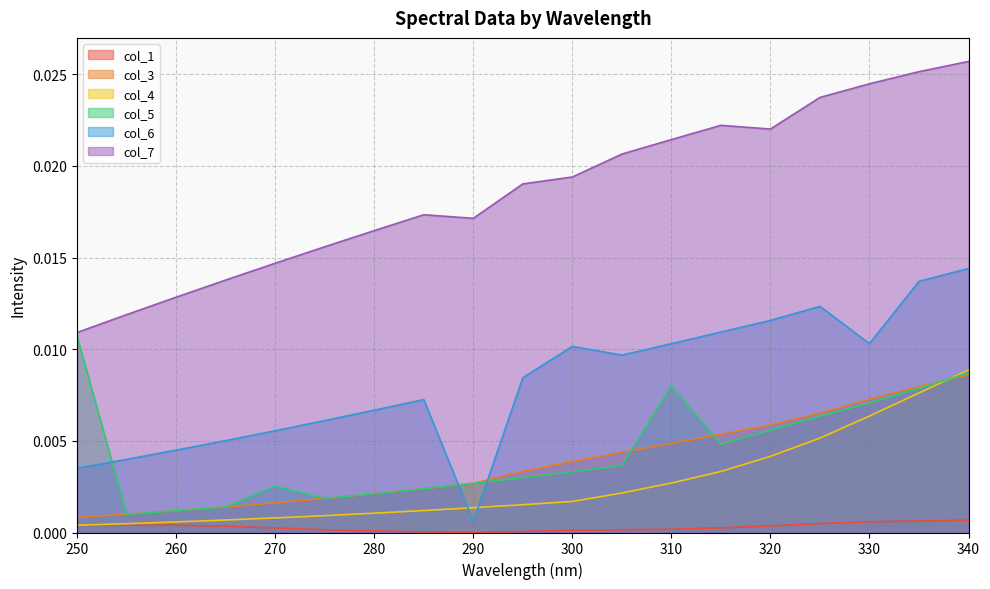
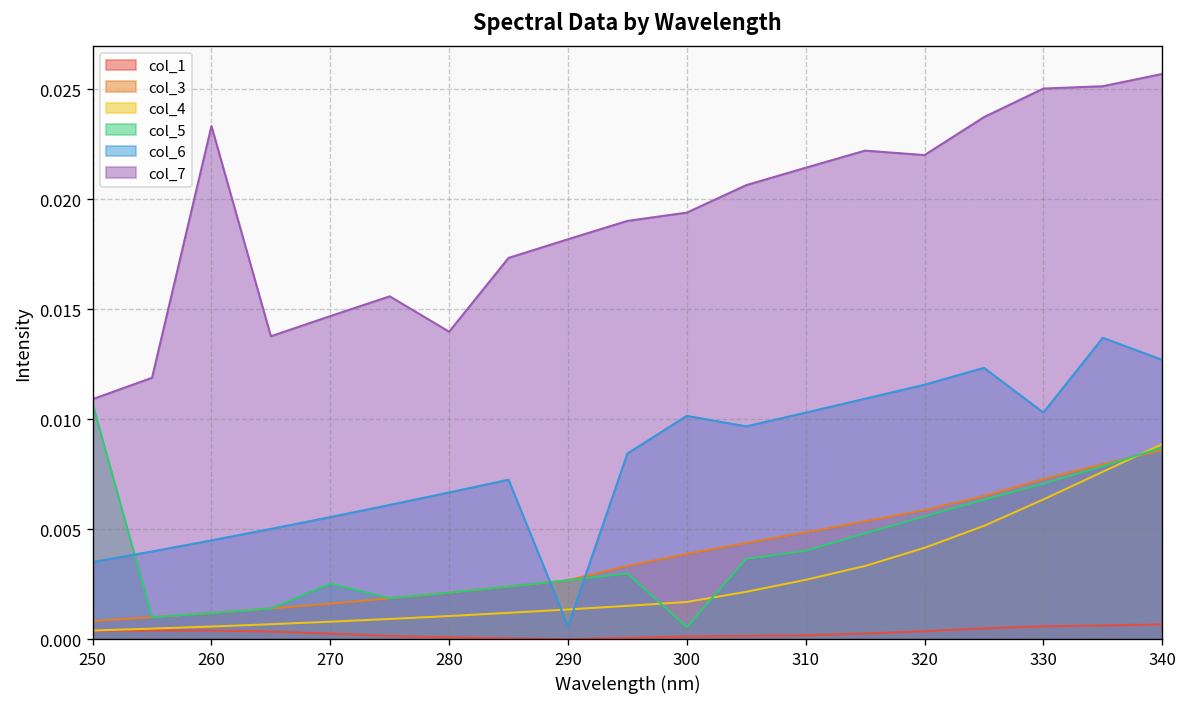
  {
    "col_5": {
      "250": 0.0107,
      "270": 0.0025,
-     "300": 0.0033,
-     "310": 0.0080,
+     "300": 0.0006,
+     "310": 0.0040,
      "320": 0.0056,
      "330": 0.0071
    },
    "col_6": {
      "250": 0.0035,
      "260": 0.0045,
      "270": 0.0056,
      "280": 0.0067,
      "290": 0.0006,
      "300": 0.0102,
      "310": 0.0103,
      "320": 0.0116,
      "330": 0.0103,
-     "340": 0.0144
+     "340": 0.0127
    },
    "col_7": {
      "250": 0.0109,
-     "260": 0.0128,
+     "260": 0.0233,
      "270": 0.0147,
-     "280": 0.0165,
-     "290": 0.0171,
+     "280": 0.0140,
+     "290": 0.0182,
      "300": 0.0194,
      "310": 0.0214,
      "320": 0.0220,
-     "330": 0.0245,
+     "330": 0.0250,
      "340": 0.0257
    }
  }
